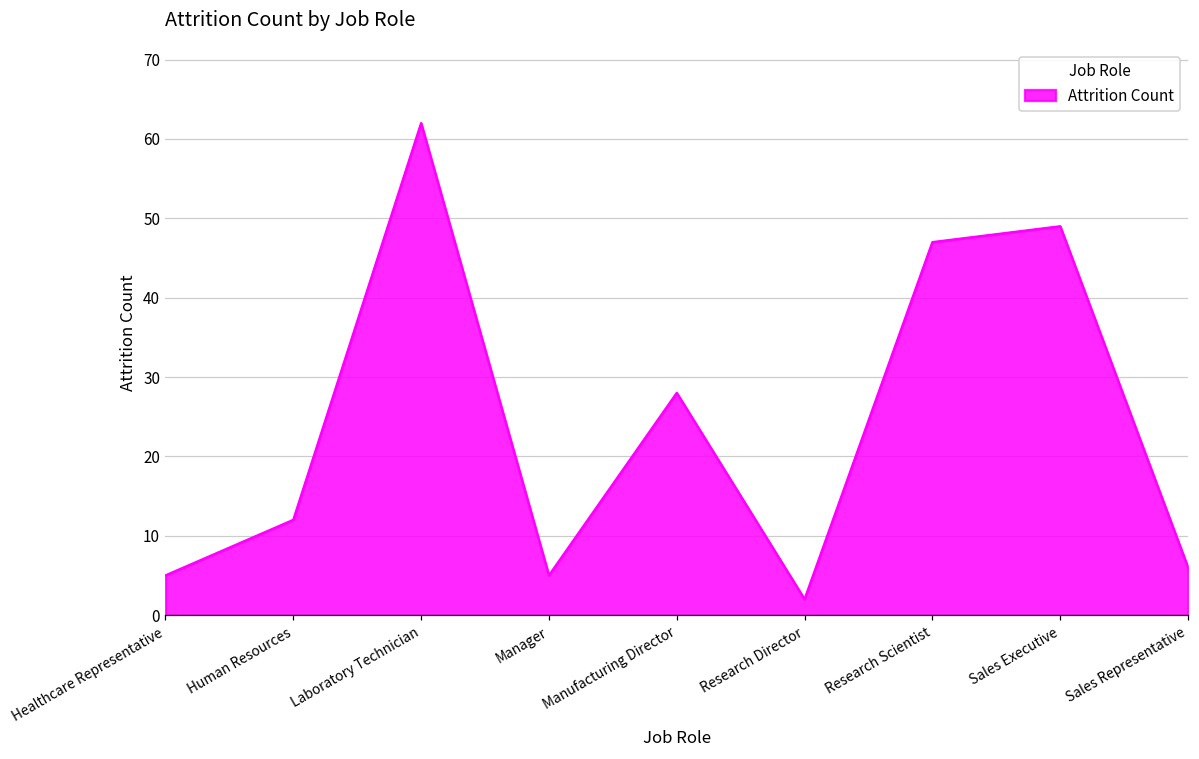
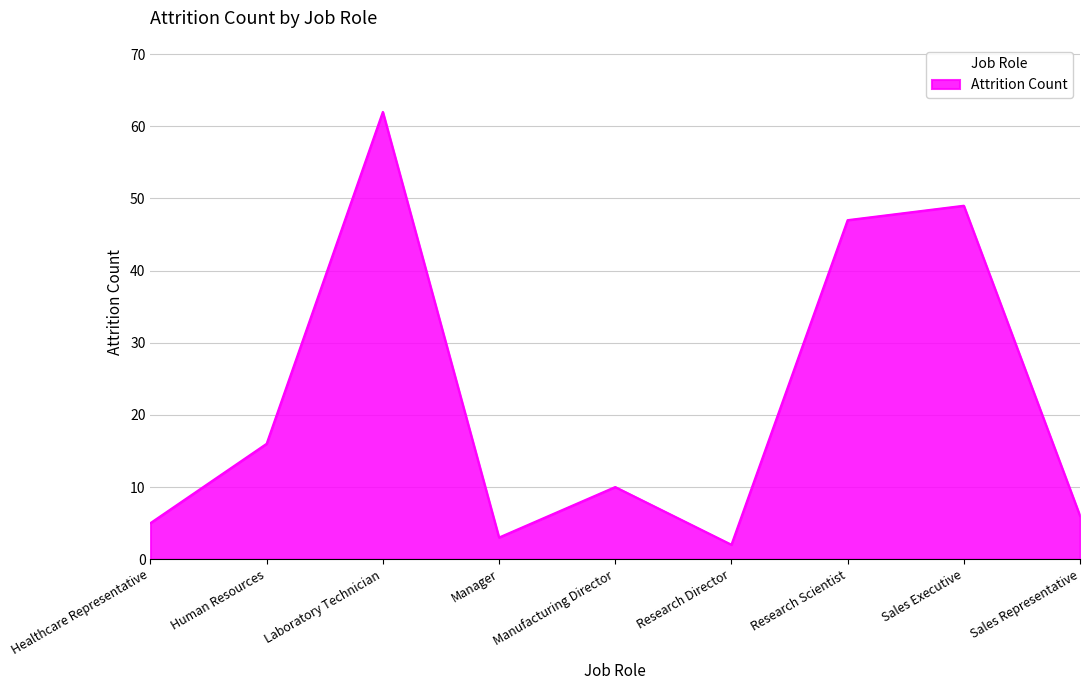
  {
    "Healthcare Representative": 5,
-   "Human Resources": 12,
+   "Human Resources": 16,
    "Laboratory Technician": 62,
-   "Manager": 5,
-   "Manufacturing Director": 28,
+   "Manager": 3,
+   "Manufacturing Director": 10,
    "Research Director": 2,
    "Research Scientist": 47,
    "Sales Executive": 49,
    "Sales Representative": 6
  }
